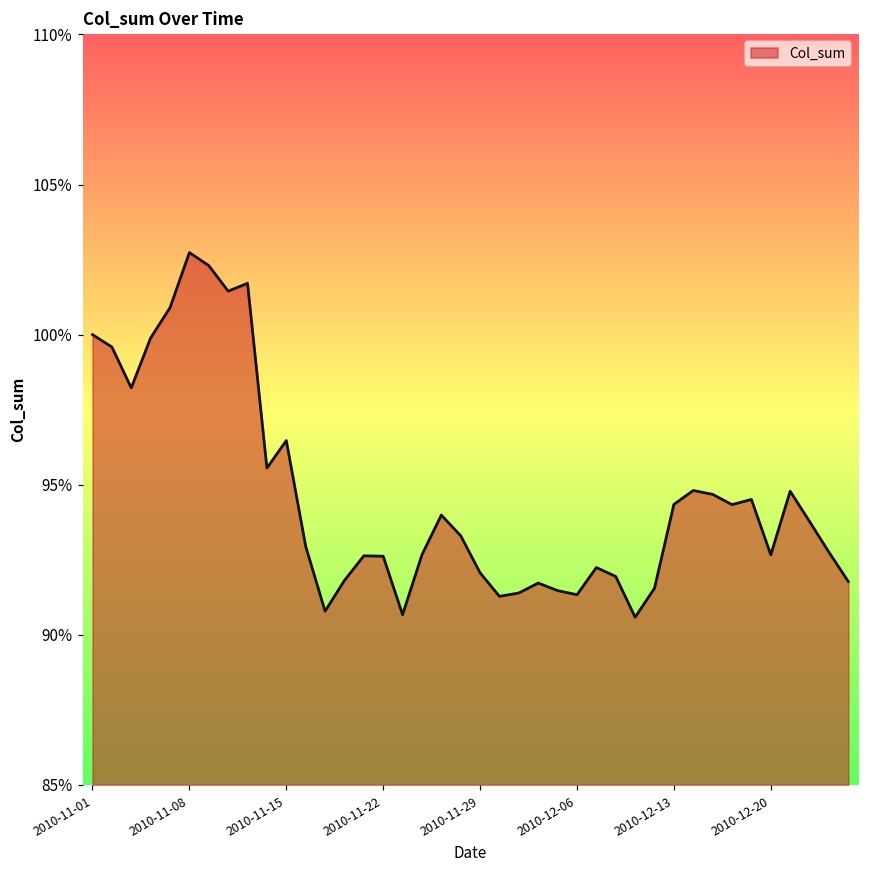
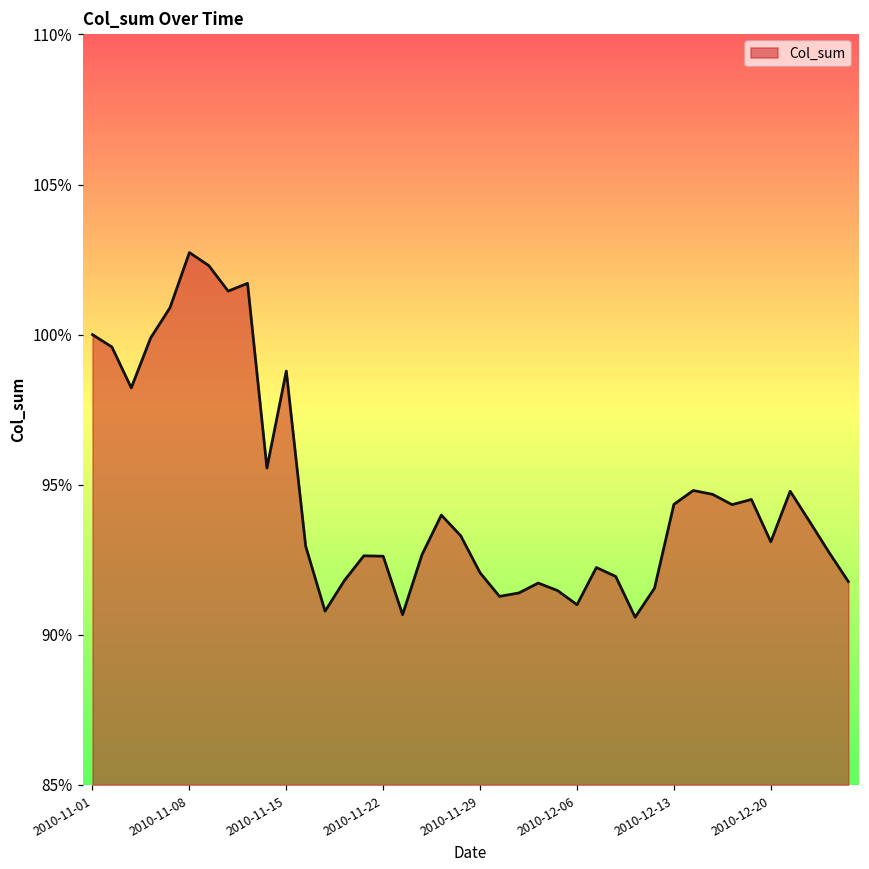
  {
    "2010-11-01": "100.0%",
    "2010-11-08": "102.7%",
-   "2010-11-15": "96.5%",
+   "2010-11-15": "98.8%",
    "2010-11-22": "92.6%",
    "2010-11-29": "92.1%",
-   "2010-12-06": "91.3%",
+   "2010-12-06": "91.0%",
    "2010-12-13": "94.3%",
-   "2010-12-20": "92.7%"
+   "2010-12-20": "93.1%"
  }
